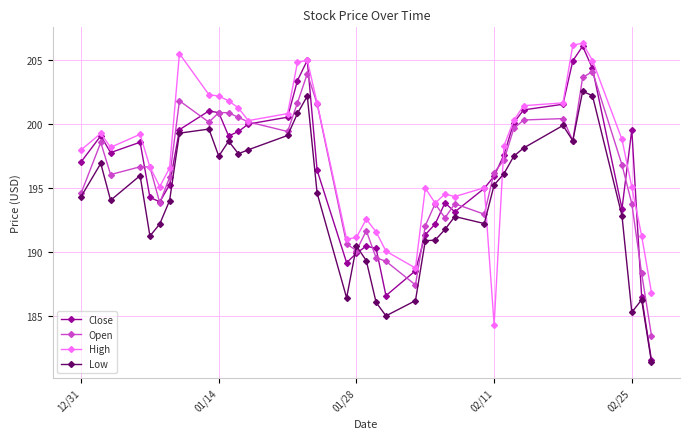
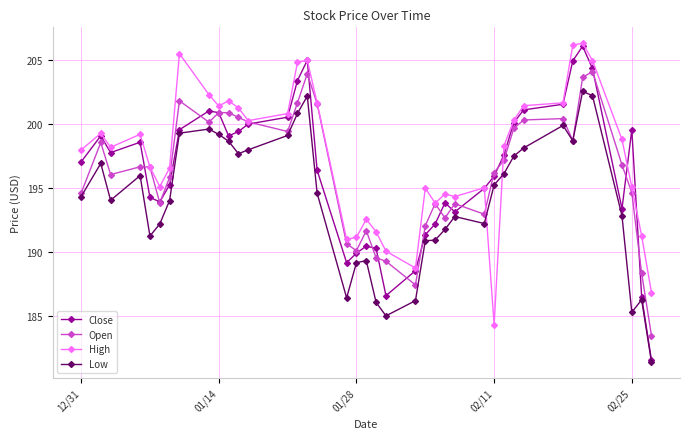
  {
    "Close": {
      "12/31": 197.1,
      "02/11": 195.9,
      "02/25": 199.6
    },
    "Open": {
      "12/31": 194.6,
      "02/11": 196.2,
-     "02/25": 193.8
+     "02/25": 194.7
    },
    "High": {
      "12/31": 198.0,
-     "01/14": 202.2,
+     "01/14": 201.4,
      "01/28": 191.2,
      "02/11": 184.3,
      "02/25": 195.1
    },
    "Low": {
      "12/31": 194.3,
-     "01/14": 197.5,
-     "01/28": 190.5,
+     "01/14": 199.2,
+     "01/28": 189.2,
      "02/11": 195.3,
      "02/25": 185.3
    }
  }
